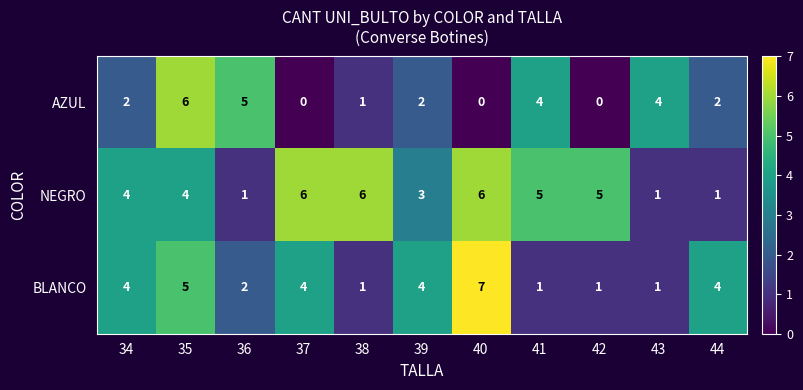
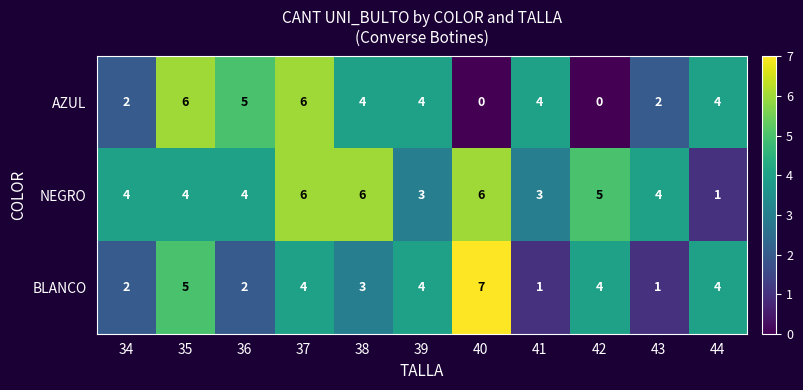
  {
    "AZUL": {
      "34": 2,
      "35": 6,
      "36": 5,
-     "37": 0,
-     "38": 1,
-     "39": 2,
+     "37": 6,
+     "38": 4,
+     "39": 4,
      "40": 0,
      "41": 4,
      "42": 0,
-     "43": 4,
-     "44": 2
+     "43": 2,
+     "44": 4
    },
    "NEGRO": {
      "34": 4,
      "35": 4,
-     "36": 1,
+     "36": 4,
      "37": 6,
      "38": 6,
      "39": 3,
      "40": 6,
-     "41": 5,
+     "41": 3,
      "42": 5,
-     "43": 1,
+     "43": 4,
      "44": 1
    },
    "BLANCO": {
-     "34": 4,
+     "34": 2,
      "35": 5,
      "36": 2,
      "37": 4,
-     "38": 1,
+     "38": 3,
      "39": 4,
      "40": 7,
      "41": 1,
-     "42": 1,
+     "42": 4,
      "43": 1,
      "44": 4
    }
  }
